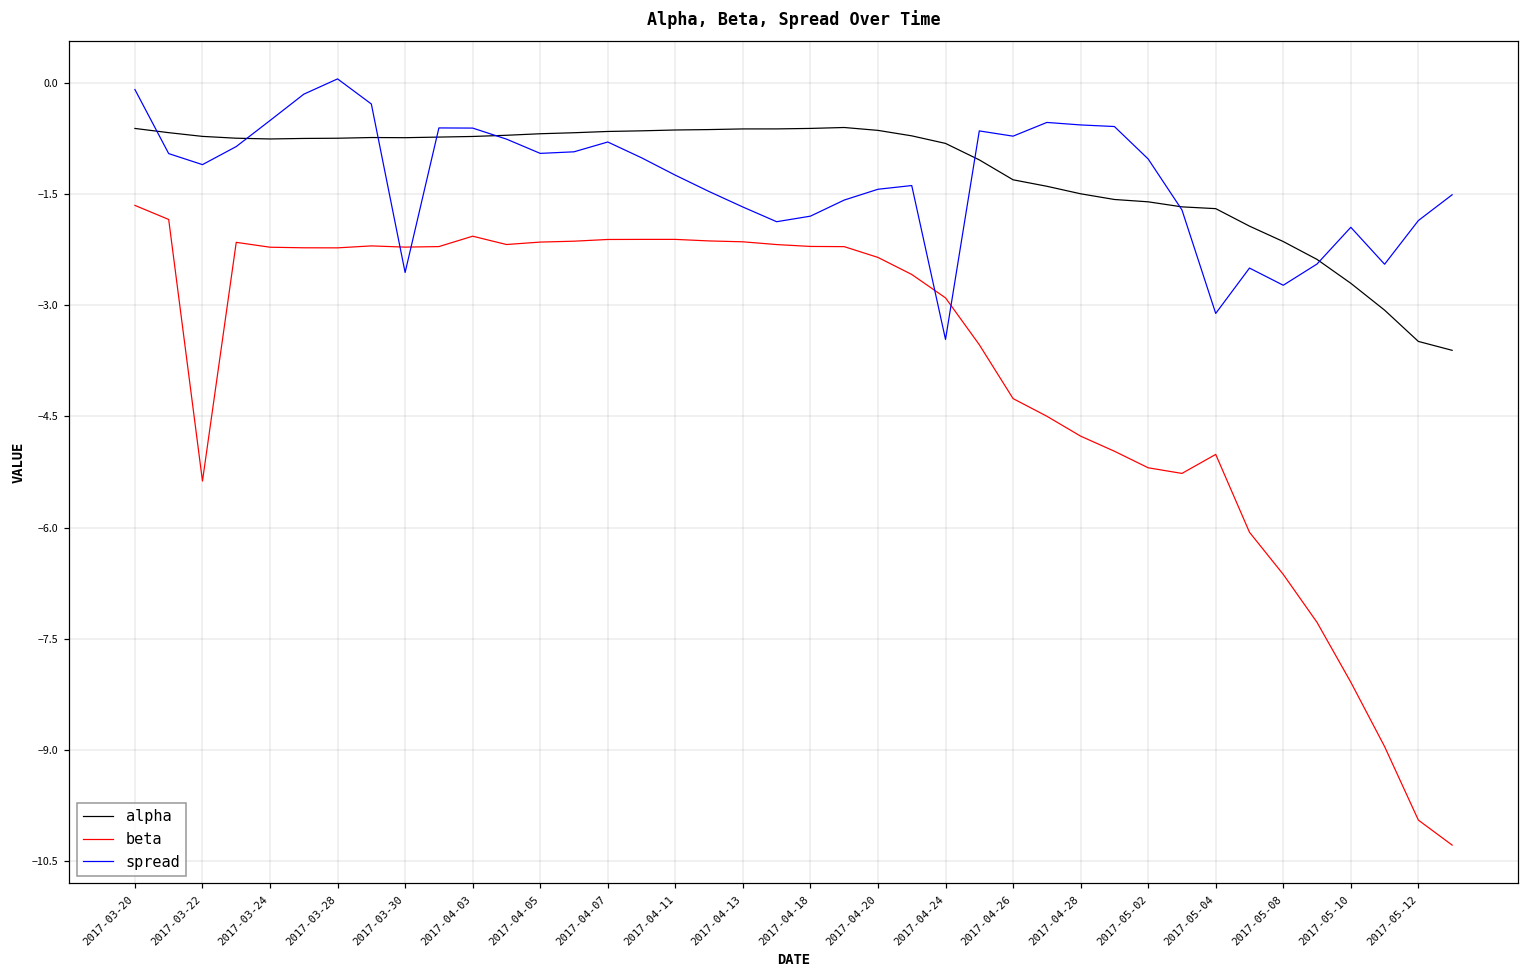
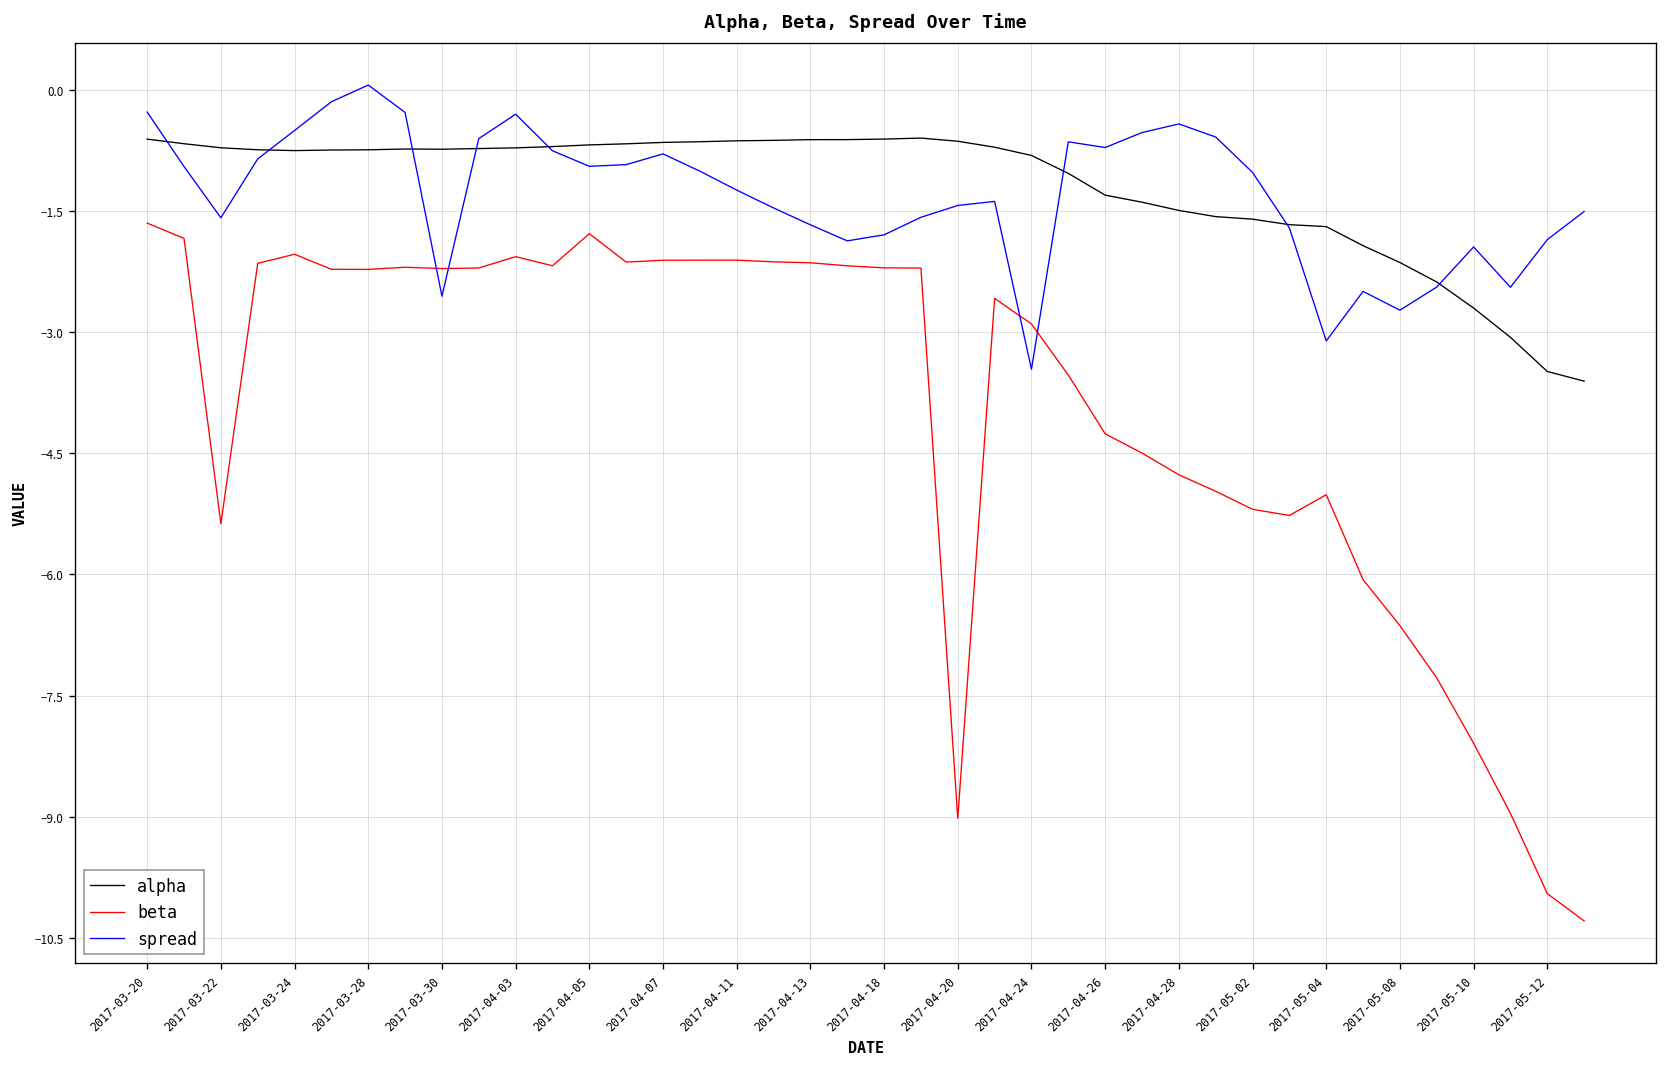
  {
    "alpha": {
      "2017-03-20": -0.6,
      "2017-03-22": -0.7,
      "2017-03-24": -0.8,
      "2017-03-28": -0.7,
      "2017-03-30": -0.7,
      "2017-04-03": -0.7,
      "2017-04-05": -0.7,
      "2017-04-07": -0.7,
      "2017-04-11": -0.6,
      "2017-04-13": -0.6,
      "2017-04-18": -0.6,
      "2017-04-20": -0.6,
      "2017-04-24": -0.8,
      "2017-04-26": -1.3,
      "2017-04-28": -1.5,
      "2017-05-02": -1.6,
      "2017-05-04": -1.7,
      "2017-05-08": -2.1,
      "2017-05-10": -2.7,
      "2017-05-12": -3.5
    },
    "beta": {
      "2017-03-20": -1.7,
      "2017-03-22": -5.4,
-     "2017-03-24": -2.2,
+     "2017-03-24": -2.0,
      "2017-03-28": -2.2,
      "2017-03-30": -2.2,
      "2017-04-03": -2.1,
-     "2017-04-05": -2.1,
+     "2017-04-05": -1.8,
      "2017-04-07": -2.1,
      "2017-04-11": -2.1,
      "2017-04-13": -2.1,
      "2017-04-18": -2.2,
-     "2017-04-20": -2.4,
+     "2017-04-20": -9.0,
      "2017-04-24": -2.9,
      "2017-04-26": -4.3,
      "2017-04-28": -4.8,
      "2017-05-02": -5.2,
      "2017-05-04": -5.0,
      "2017-05-08": -6.6,
      "2017-05-10": -8.1,
      "2017-05-12": -9.9
    },
    "spread": {
-     "2017-03-20": -0.1,
-     "2017-03-22": -1.1,
+     "2017-03-20": -0.3,
+     "2017-03-22": -1.6,
      "2017-03-24": -0.5,
      "2017-03-28": 0.1,
      "2017-03-30": -2.6,
-     "2017-04-03": -0.6,
+     "2017-04-03": -0.3,
      "2017-04-05": -0.9,
      "2017-04-07": -0.8,
      "2017-04-11": -1.2,
      "2017-04-13": -1.7,
      "2017-04-18": -1.8,
      "2017-04-20": -1.4,
      "2017-04-24": -3.5,
      "2017-04-26": -0.7,
-     "2017-04-28": -0.6,
+     "2017-04-28": -0.4,
      "2017-05-02": -1.0,
      "2017-05-04": -3.1,
      "2017-05-08": -2.7,
      "2017-05-10": -1.9,
      "2017-05-12": -1.9
    }
  }
